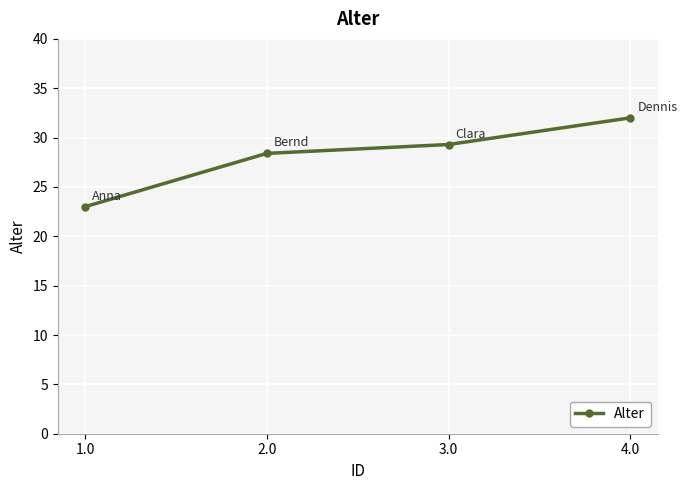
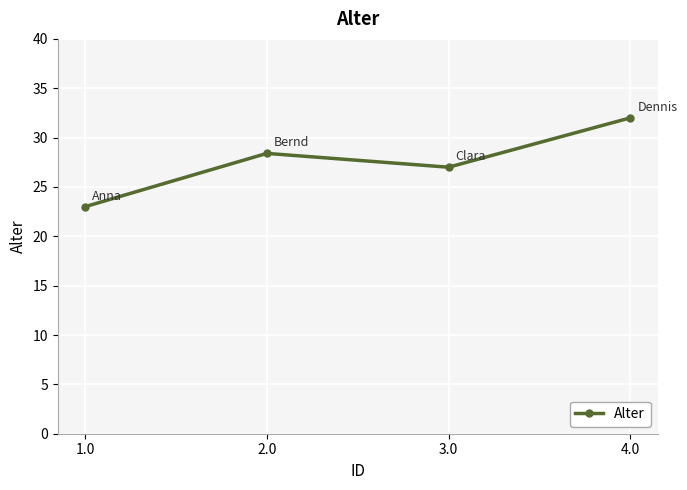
  {
    "1.0": 23,
    "2.0": 28,
-   "3.0": 29,
+   "3.0": 27,
    "4.0": 32
  }
